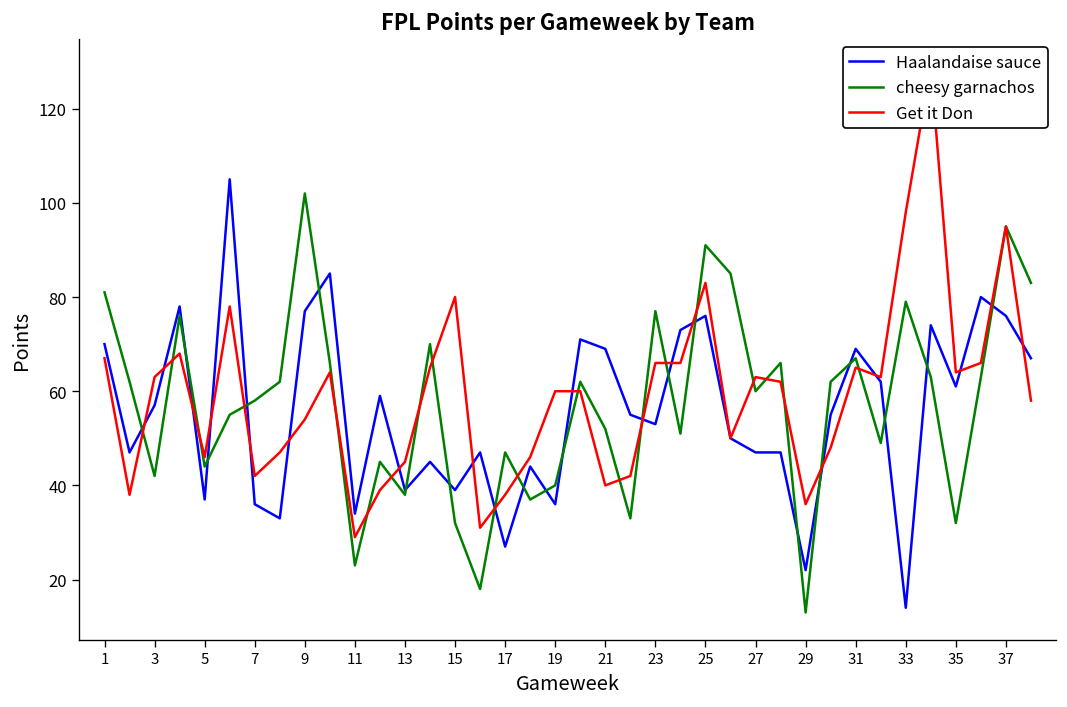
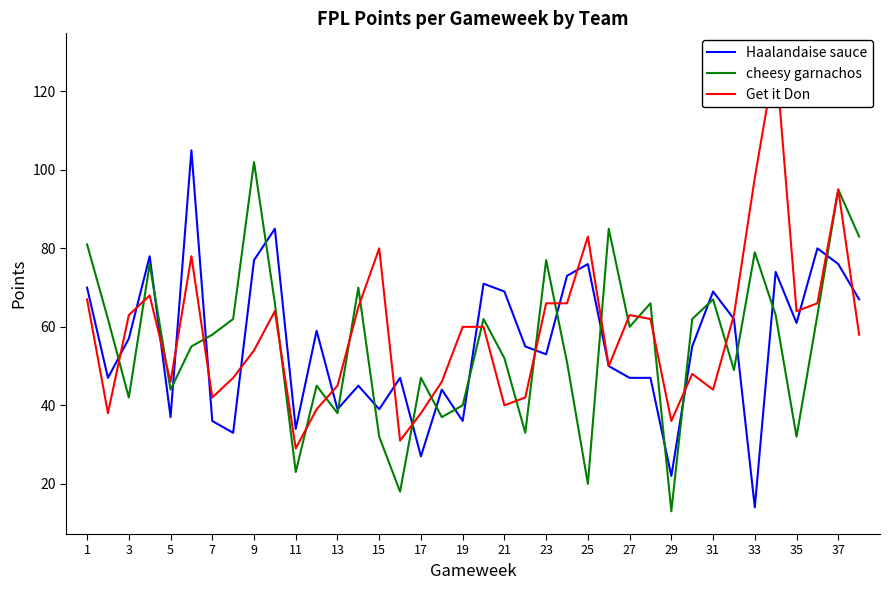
  {
    "Haalandaise sauce": {
      "1": 70,
      "3": 57,
      "5": 37,
      "7": 36,
      "9": 77,
      "11": 34,
      "13": 39,
      "15": 39,
      "17": 27,
      "19": 36,
      "21": 69,
      "23": 53,
      "25": 76,
      "27": 47,
      "29": 22,
      "31": 69,
      "33": 14,
      "35": 61,
      "37": 76
    },
    "cheesy garnachos": {
      "1": 81,
      "3": 42,
      "5": 44,
      "7": 58,
      "9": 102,
      "11": 23,
      "13": 38,
      "15": 32,
      "17": 47,
      "19": 40,
      "21": 52,
      "23": 77,
-     "25": 91,
+     "25": 20,
      "27": 60,
      "29": 13,
      "31": 67,
      "33": 79,
      "35": 32
    },
    "Get it Don": {
      "1": 67,
      "3": 63,
      "5": 46,
      "7": 42,
      "9": 54,
      "11": 29,
      "13": 45,
      "15": 80,
      "17": 38,
      "19": 60,
      "21": 40,
      "23": 66,
      "25": 83,
      "27": 63,
      "29": 36,
-     "31": 65,
+     "31": 44,
      "33": 98,
      "35": 64
    }
  }
